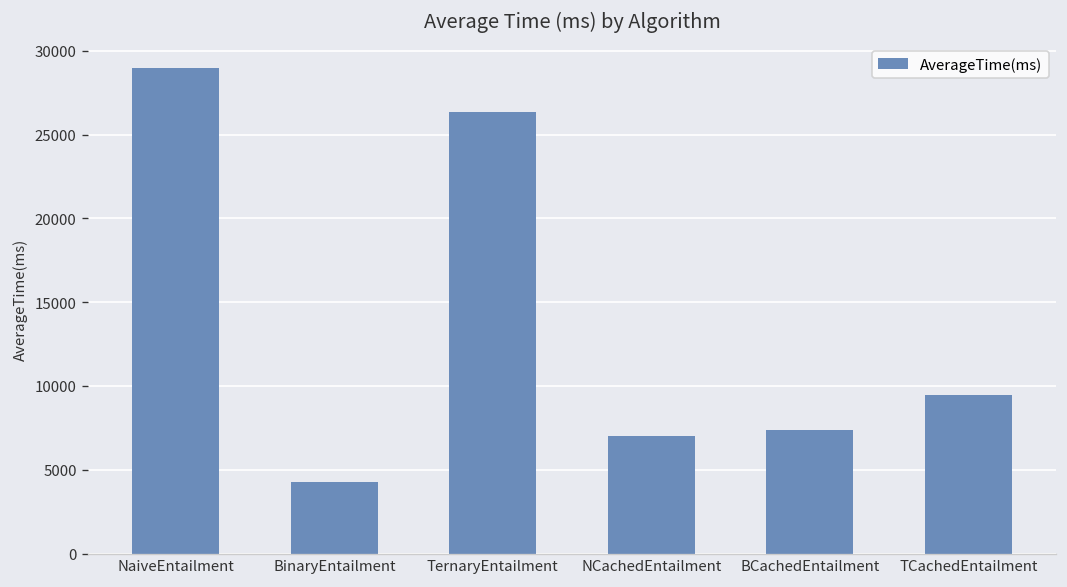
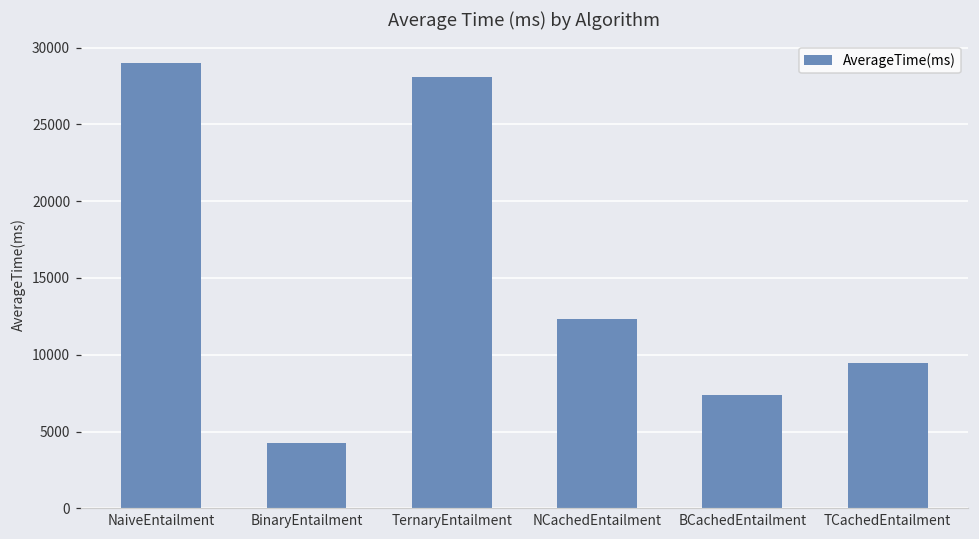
  {
    "NaiveEntailment": 29000,
    "BinaryEntailment": 4300,
-   "TernaryEntailment": 26400,
-   "NCachedEntailment": 7000,
+   "TernaryEntailment": 28100,
+   "NCachedEntailment": 12300,
    "BCachedEntailment": 7400,
    "TCachedEntailment": 9400
  }
